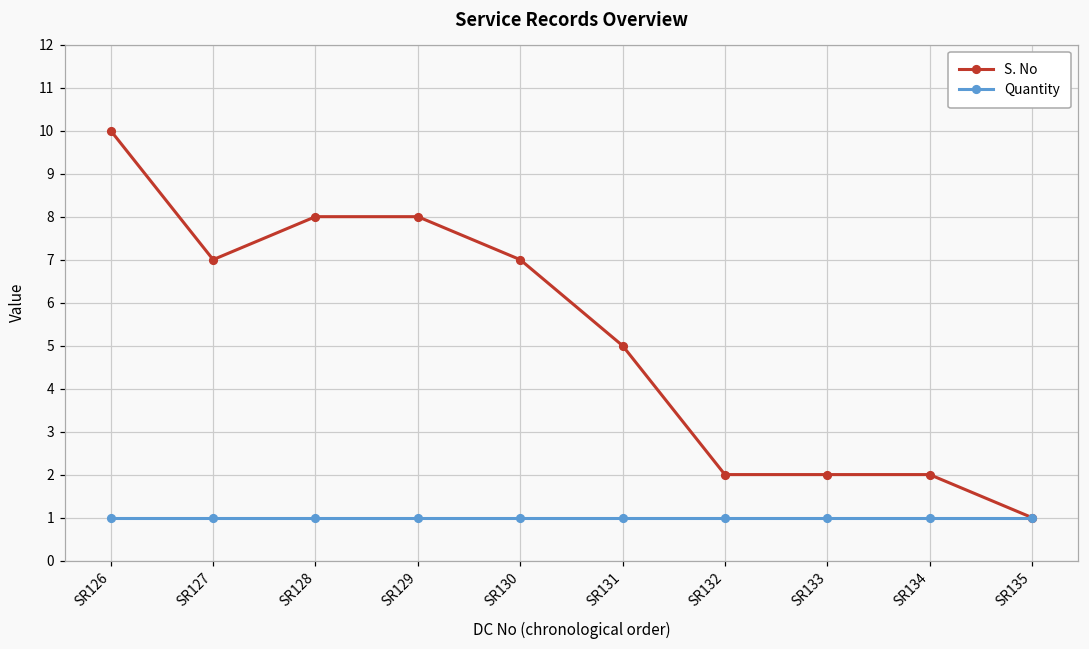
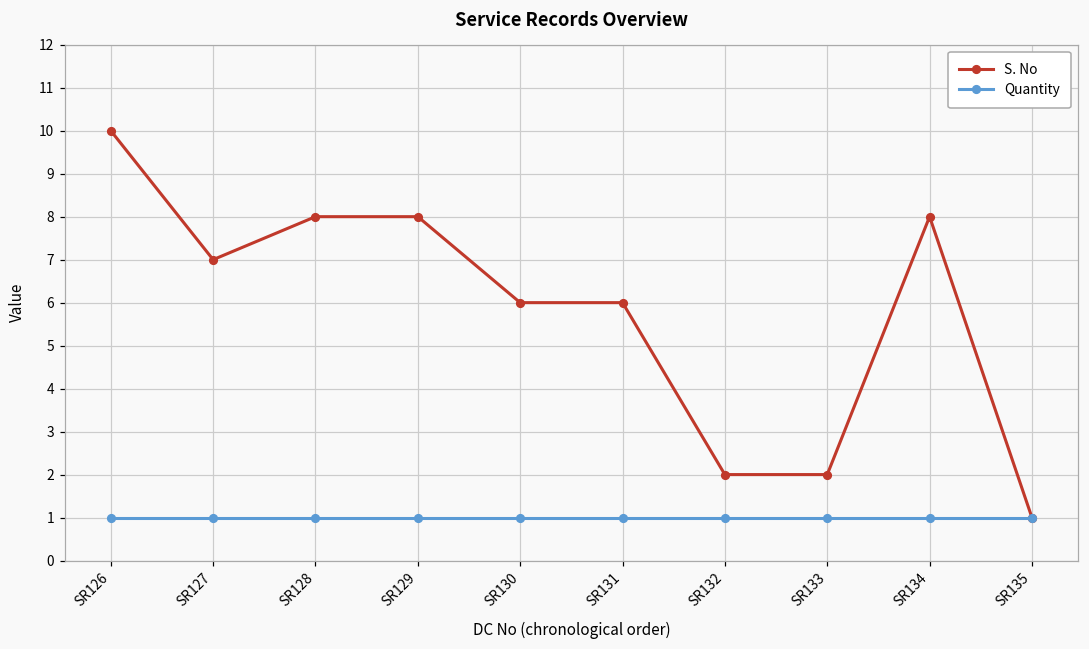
  {
    "S. No": {
      "SR126": 10,
      "SR127": 7,
      "SR128": 8,
      "SR129": 8,
-     "SR130": 7,
-     "SR131": 5,
+     "SR130": 6,
+     "SR131": 6,
      "SR132": 2,
      "SR133": 2,
-     "SR134": 2
+     "SR134": 8
    },
    "Quantity": {
      "SR126": 1,
      "SR127": 1,
      "SR128": 1,
      "SR129": 1,
      "SR130": 1,
      "SR131": 1,
      "SR132": 1,
      "SR133": 1,
      "SR134": 1
    }
  }
